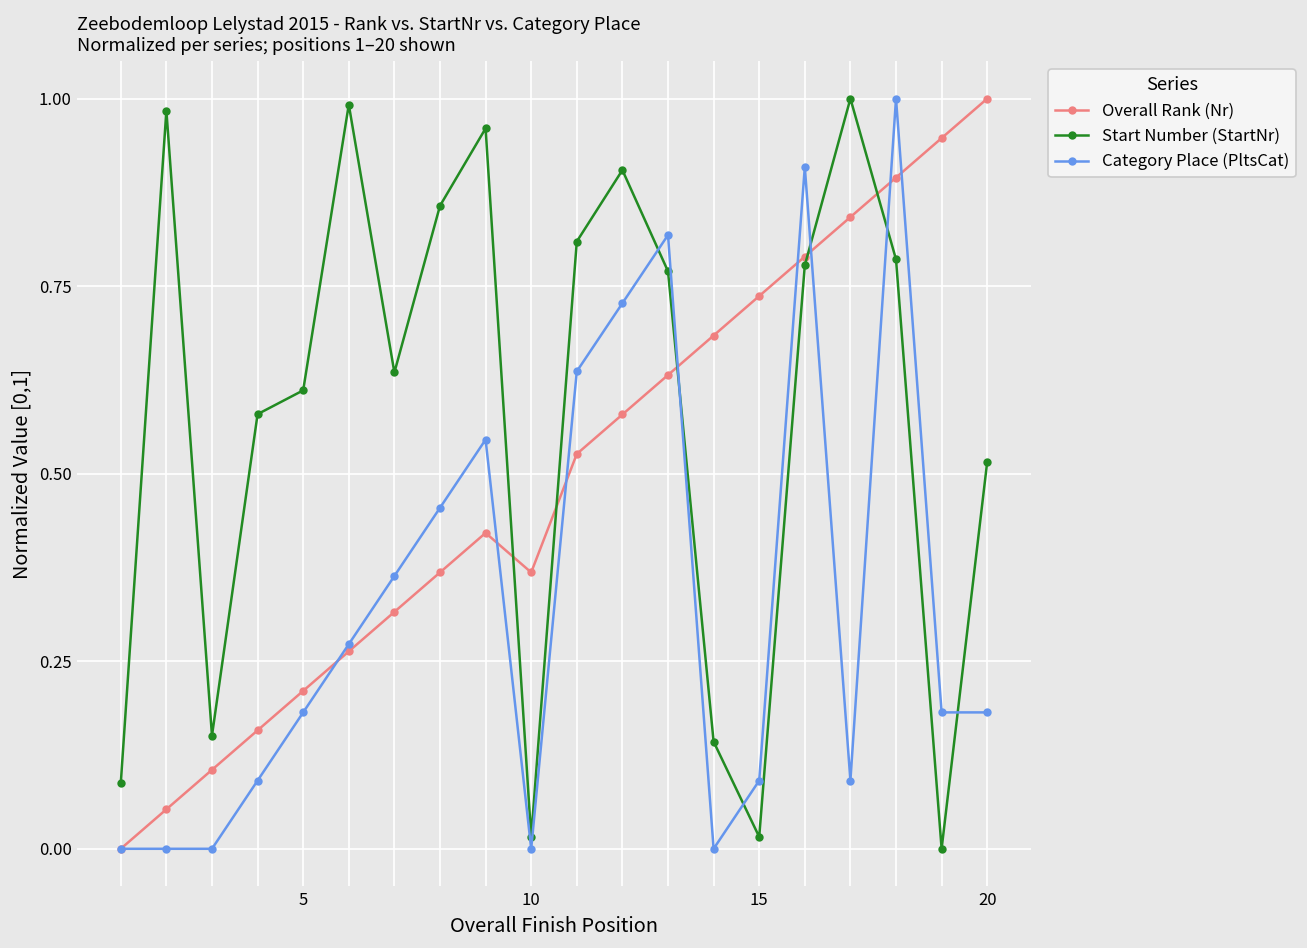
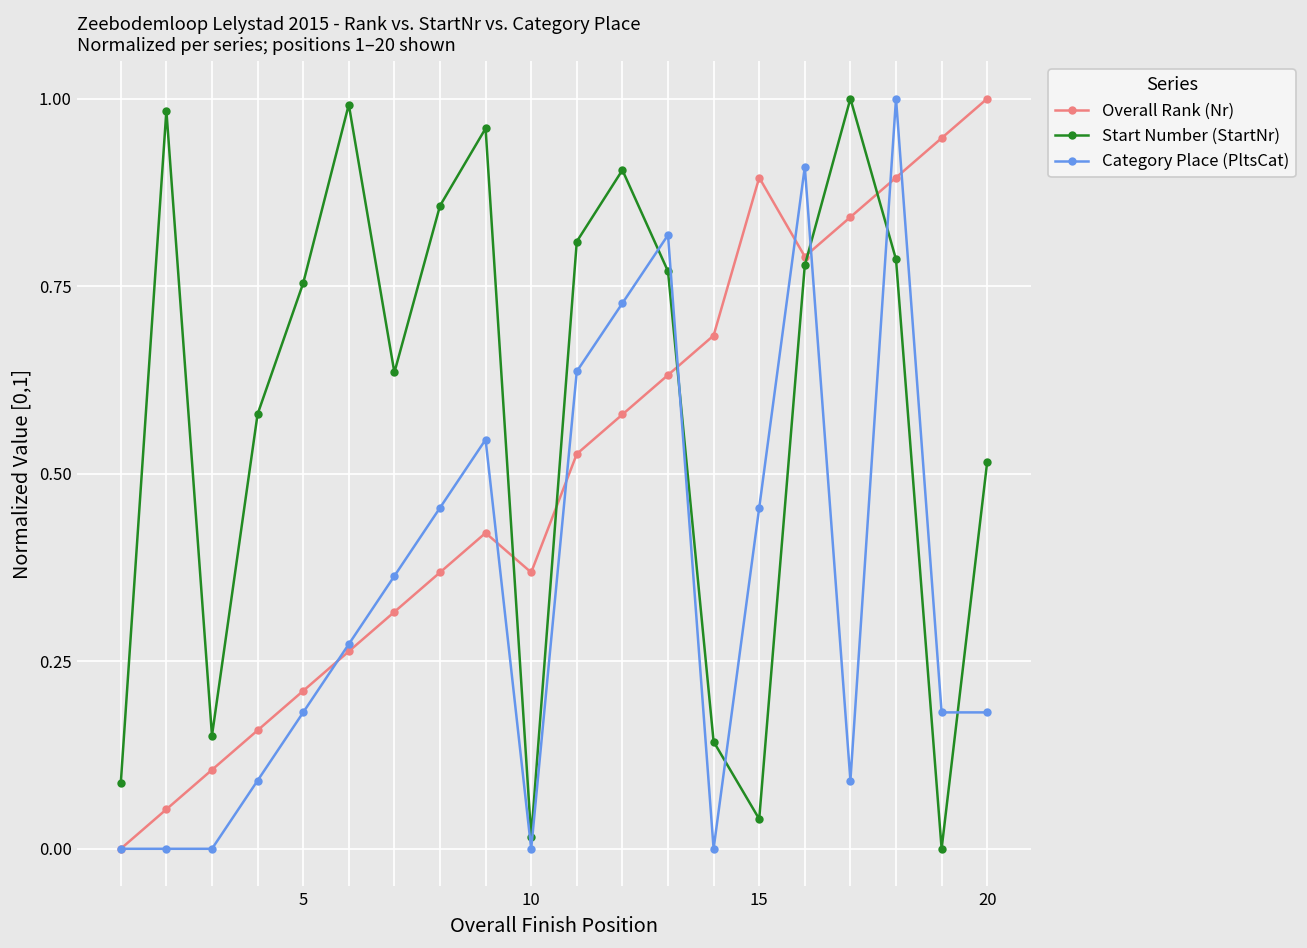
  {
    "Overall Rank (Nr)": {
      "5": 0.21,
      "10": 0.37,
-     "15": 0.74,
+     "15": 0.89,
      "20": 1.00
    },
    "Start Number (StartNr)": {
-     "5": 0.61,
+     "5": 0.75,
      "10": 0.02,
-     "15": 0.02,
+     "15": 0.04,
      "20": 0.52
    },
    "Category Place (PltsCat)": {
      "5": 0.18,
      "10": 0.00,
-     "15": 0.09,
+     "15": 0.45,
      "20": 0.18
    }
  }
